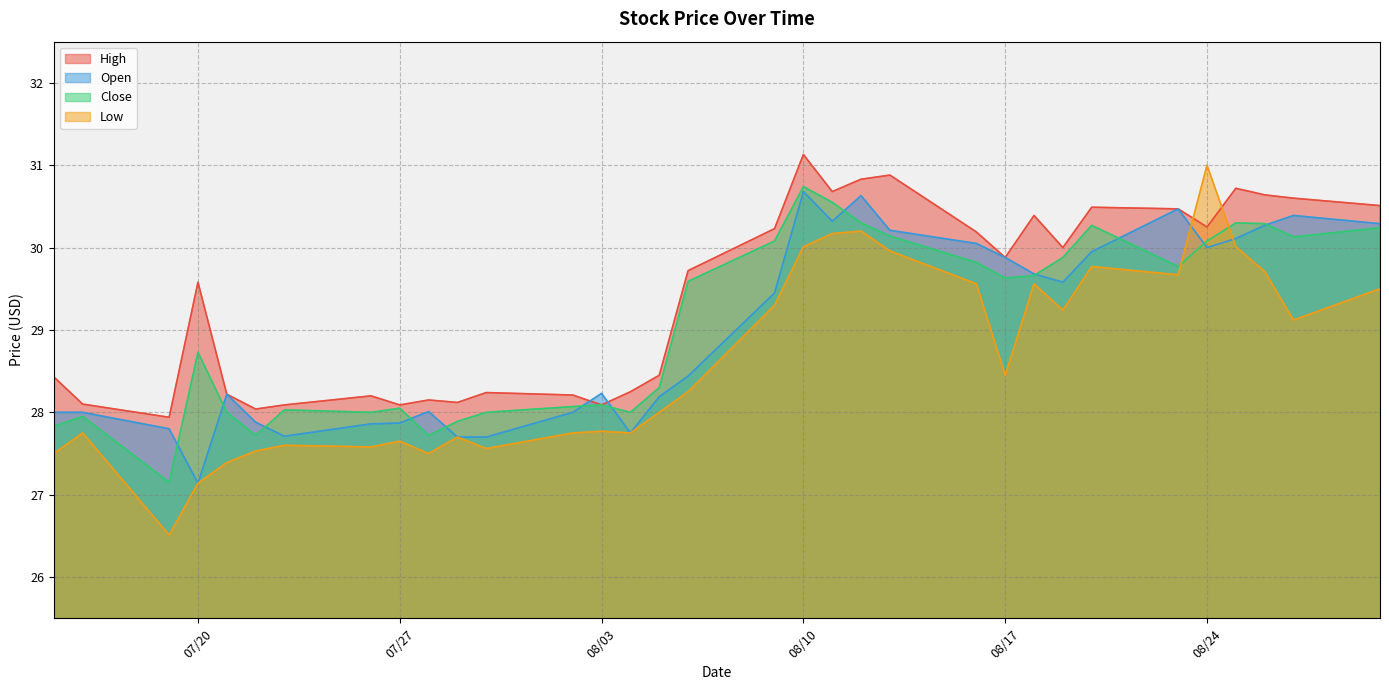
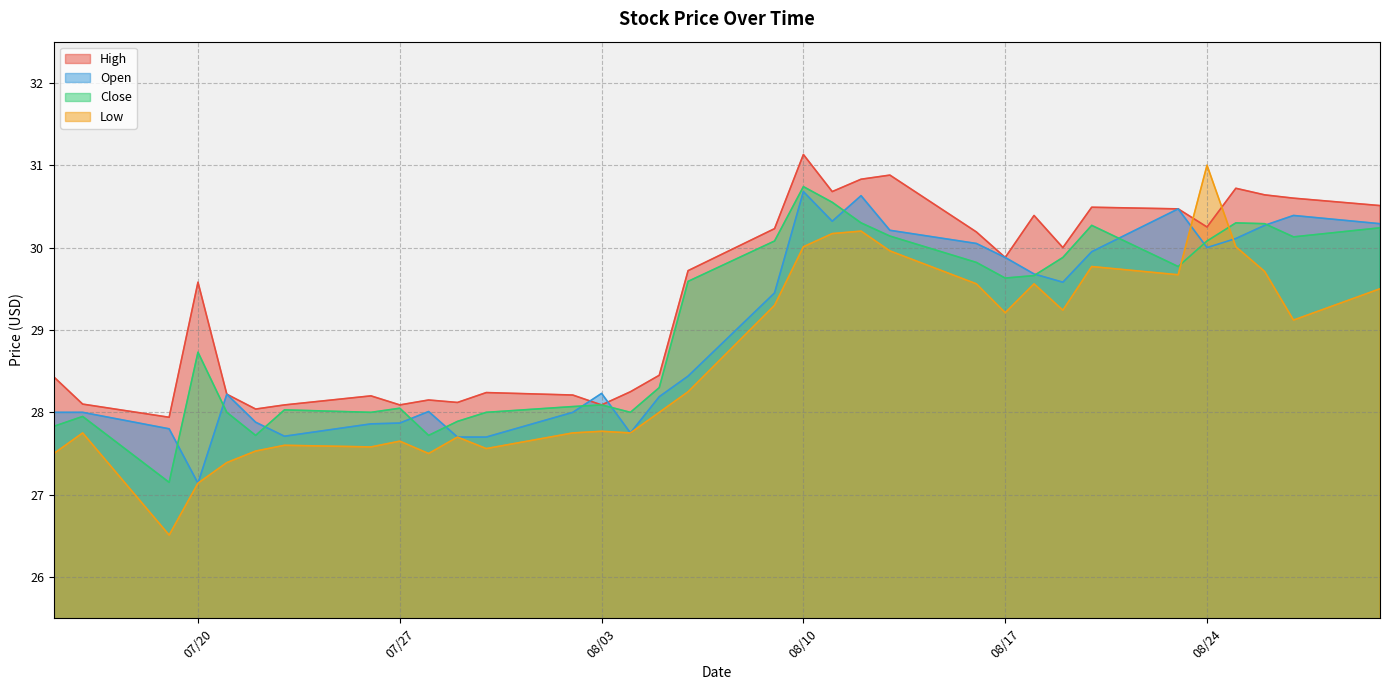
  {
    "High": {
      "07/20": 29.6,
      "07/27": 28.1,
      "08/10": 31.1,
      "08/24": 30.3
    },
    "Open": {
      "07/27": 27.9,
      "08/03": 28.2,
      "08/10": 30.7,
      "08/24": 30.0
    },
    "Close": {
      "07/20": 28.7,
      "07/27": 28.1,
      "08/10": 30.7,
      "08/17": 29.6,
      "08/24": 30.1
    },
    "Low": {
      "07/27": 27.7,
      "08/03": 27.8,
      "08/10": 30.0,
-     "08/17": 28.5,
+     "08/17": 29.2,
      "08/24": 31.0
    }
  }
